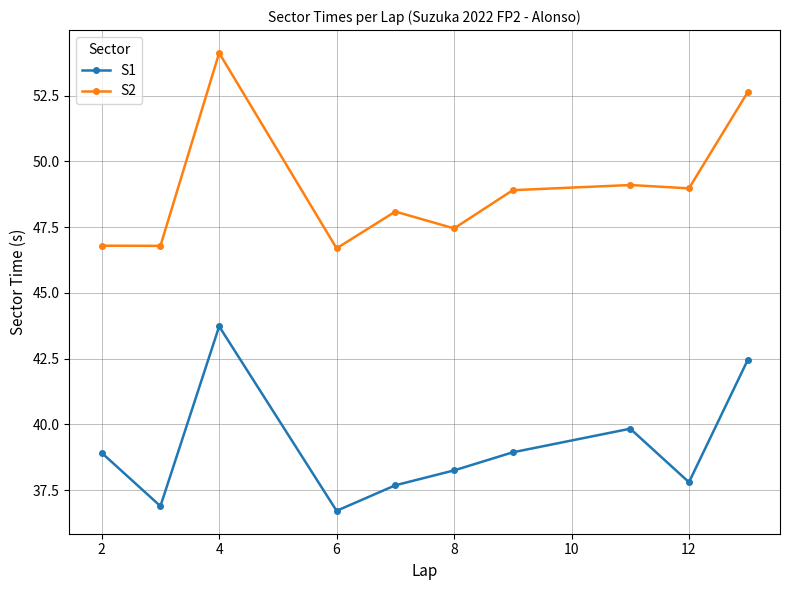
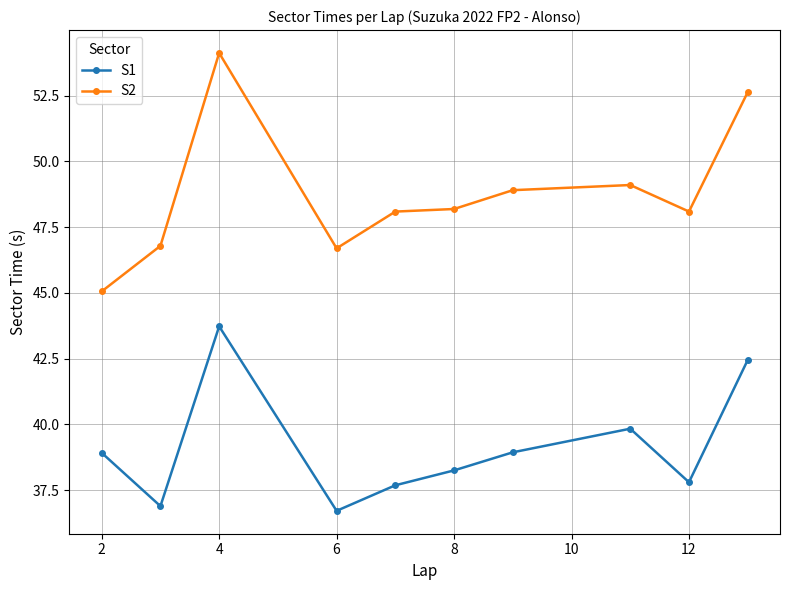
  {
    "S1": {
      "2": 38.9,
      "4": 43.7,
      "6": 36.7,
      "8": 38.3,
      "12": 37.8
    },
    "S2": {
-     "2": 46.8,
+     "2": 45.1,
      "4": 54.1,
      "6": 46.7,
-     "8": 47.5,
-     "12": 49.0
+     "8": 48.2,
+     "12": 48.1
    }
  }
